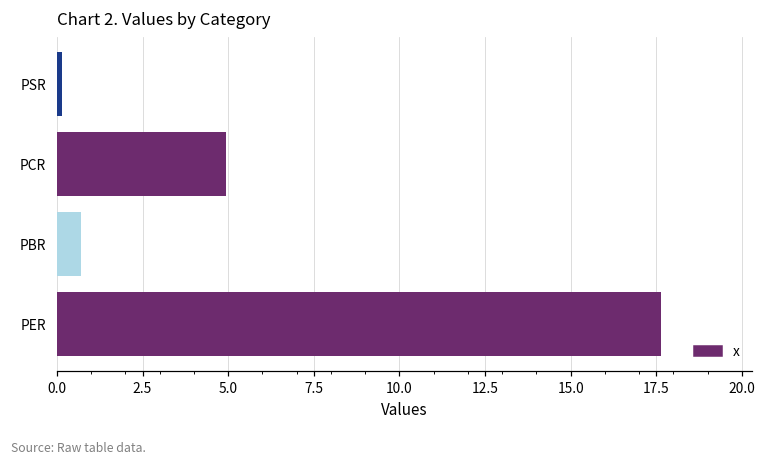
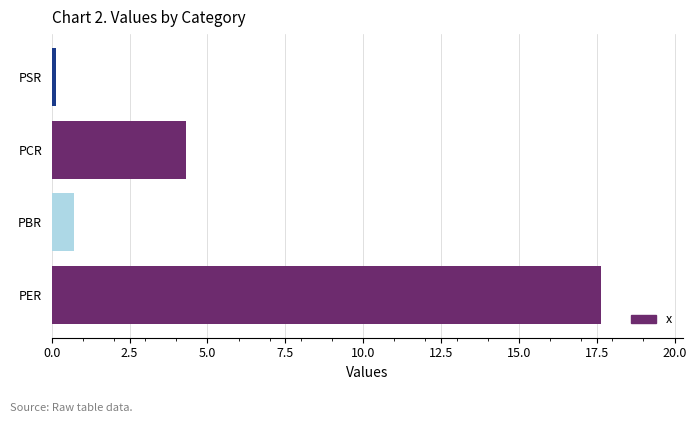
  {
    "PSR": 0.1,
-   "PCR": 4.9,
+   "PCR": 4.3,
    "PBR": 0.7,
    "PER": 17.6
  }
